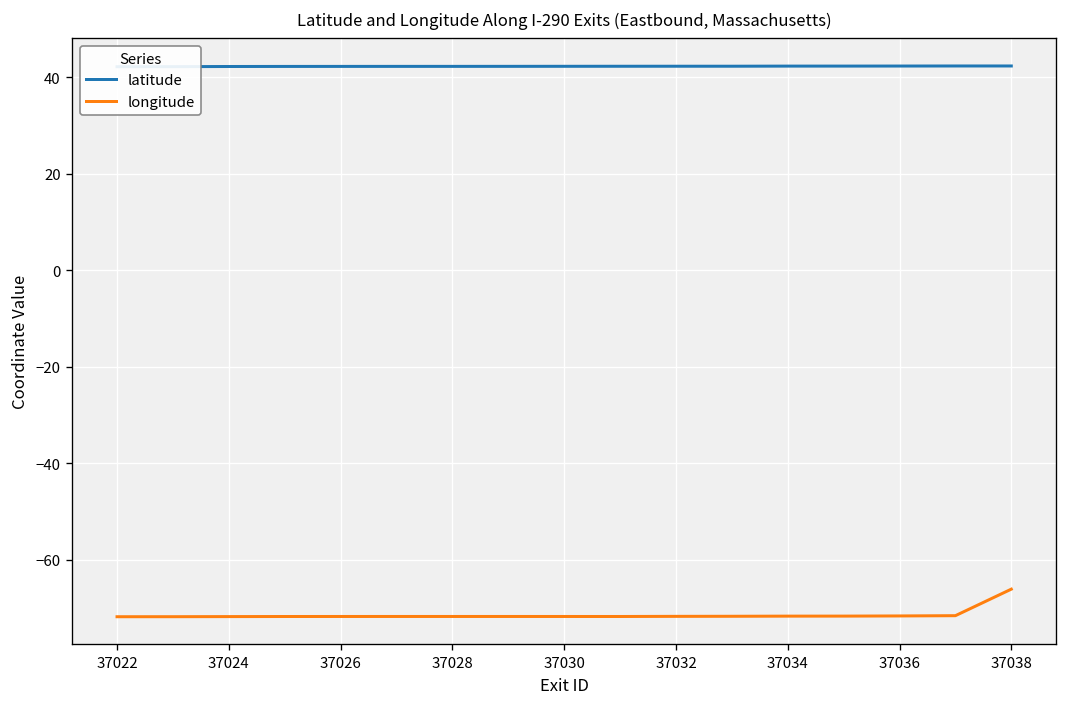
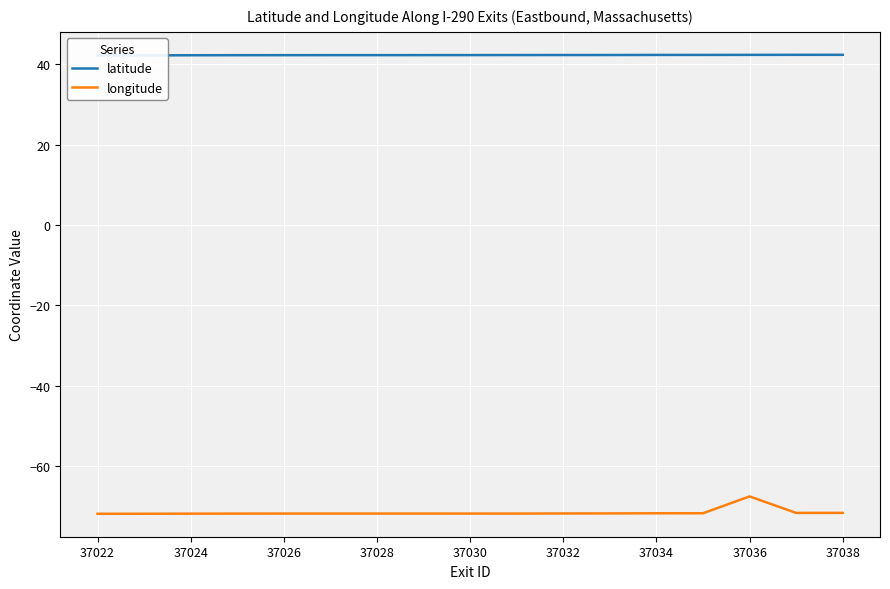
  {
    "latitude": {
      "37024": 42,
      "37026": 42,
      "37028": 42,
      "37032": 42,
      "37034": 42,
      "37036": 42,
      "37038": 42
    },
    "longitude": {
      "37022": -72,
      "37024": -72,
      "37026": -72,
      "37028": -72,
      "37032": -72,
      "37034": -72,
-     "37036": -72,
-     "37038": -66
+     "37036": -68,
+     "37038": -72
    }
  }
